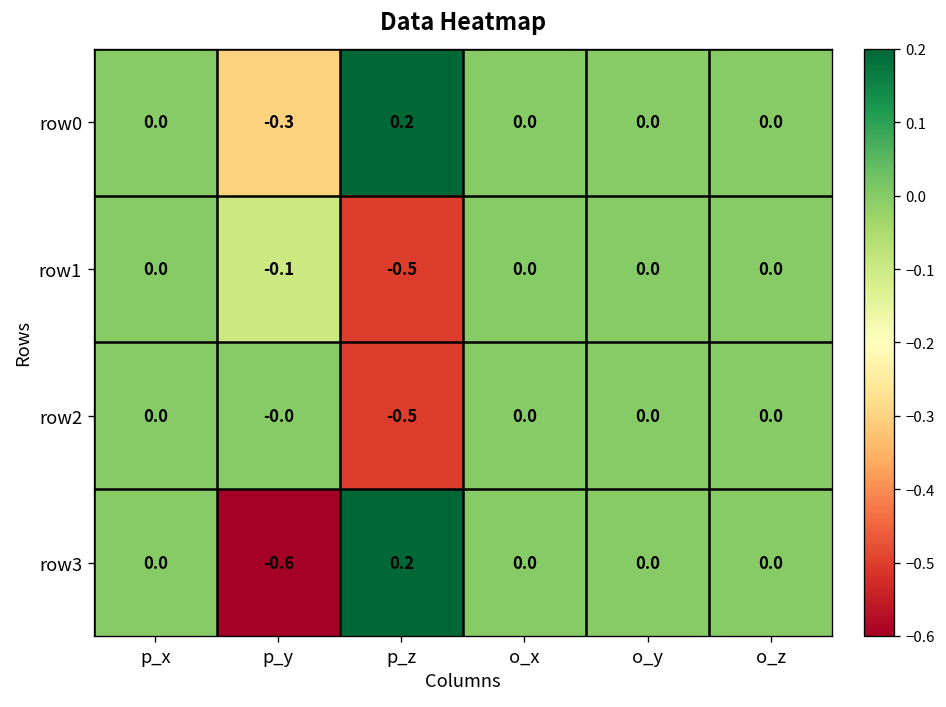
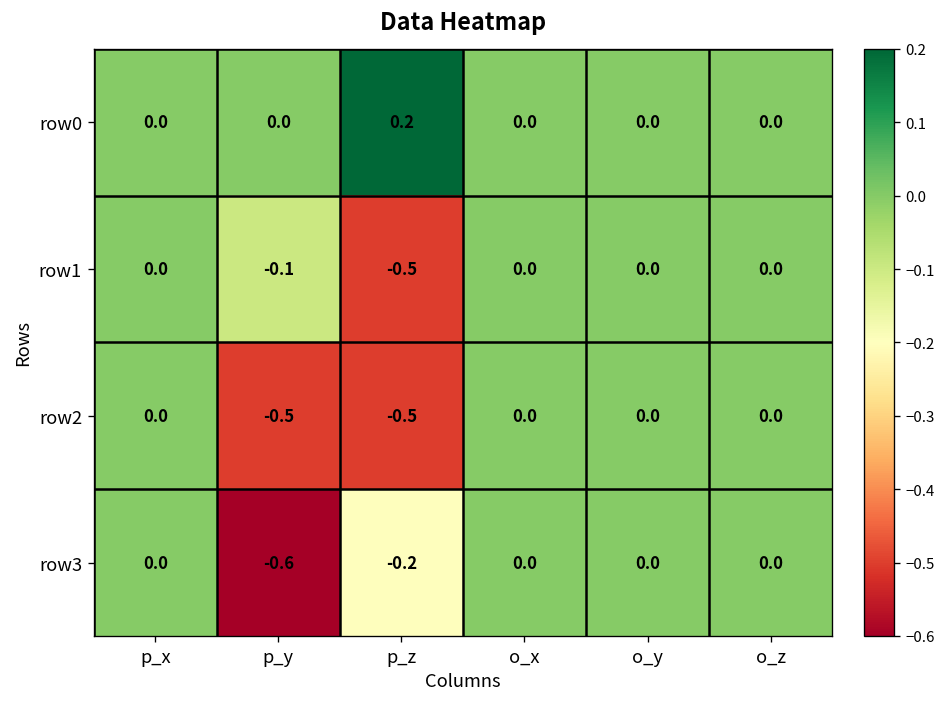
  {
    "row0": {
      "p_x": 0.0,
-     "p_y": -0.3,
+     "p_y": 0.0,
      "p_z": 0.2,
      "o_x": 0.0,
      "o_y": 0.0,
      "o_z": 0.0
    },
    "row1": {
      "p_x": 0.0,
      "p_y": -0.1,
      "p_z": -0.5,
      "o_x": 0.0,
      "o_y": 0.0,
      "o_z": 0.0
    },
    "row2": {
      "p_x": 0.0,
-     "p_y": -0.0,
+     "p_y": -0.5,
      "p_z": -0.5,
      "o_x": 0.0,
      "o_y": 0.0,
      "o_z": 0.0
    },
    "row3": {
      "p_x": 0.0,
      "p_y": -0.6,
-     "p_z": 0.2,
+     "p_z": -0.2,
      "o_x": 0.0,
      "o_y": 0.0,
      "o_z": 0.0
    }
  }
